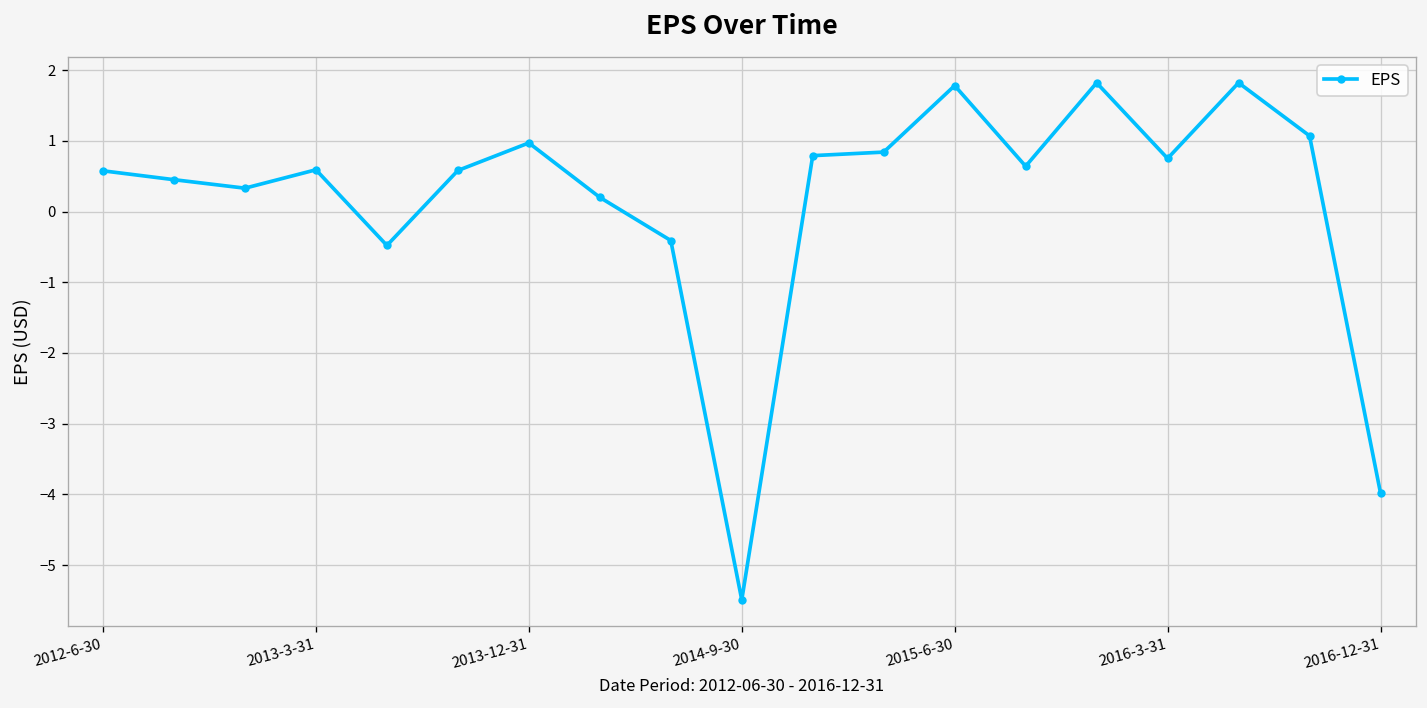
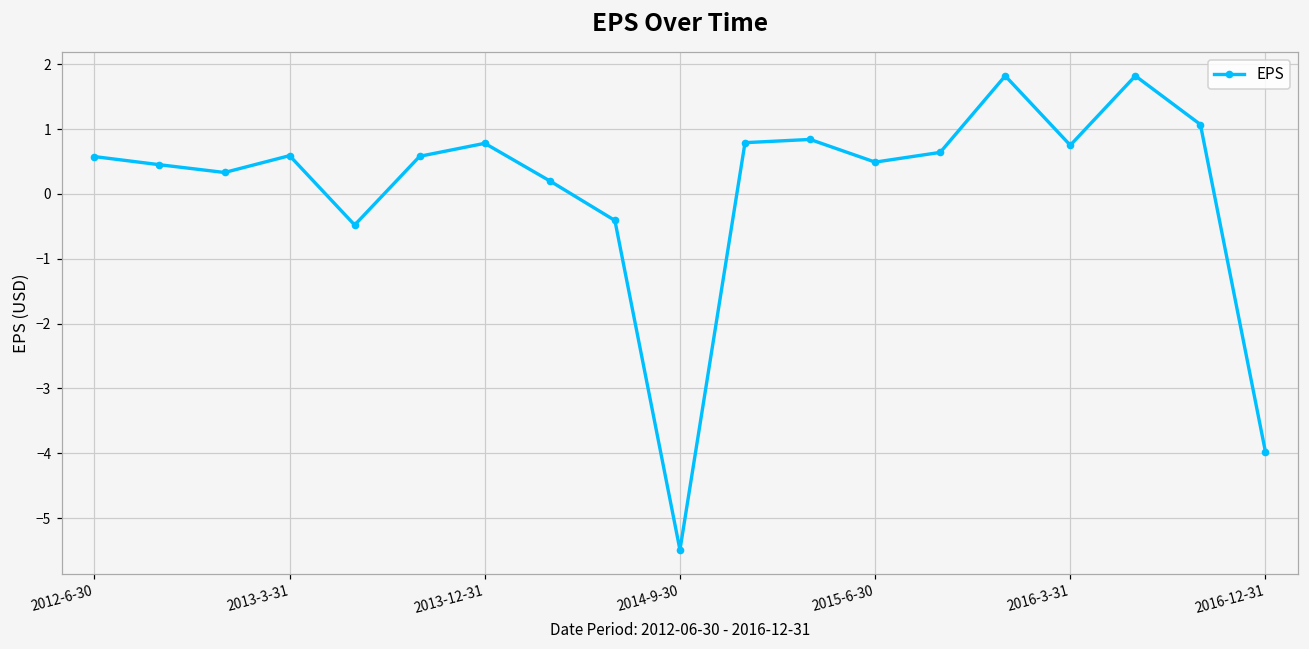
  {
    "2012-6-30": 0.6,
    "2013-3-31": 0.6,
-   "2013-12-31": 1.0,
+   "2013-12-31": 0.8,
    "2014-9-30": -5.5,
-   "2015-6-30": 1.8,
+   "2015-6-30": 0.5,
    "2016-3-31": 0.8,
    "2016-12-31": -4.0
  }
